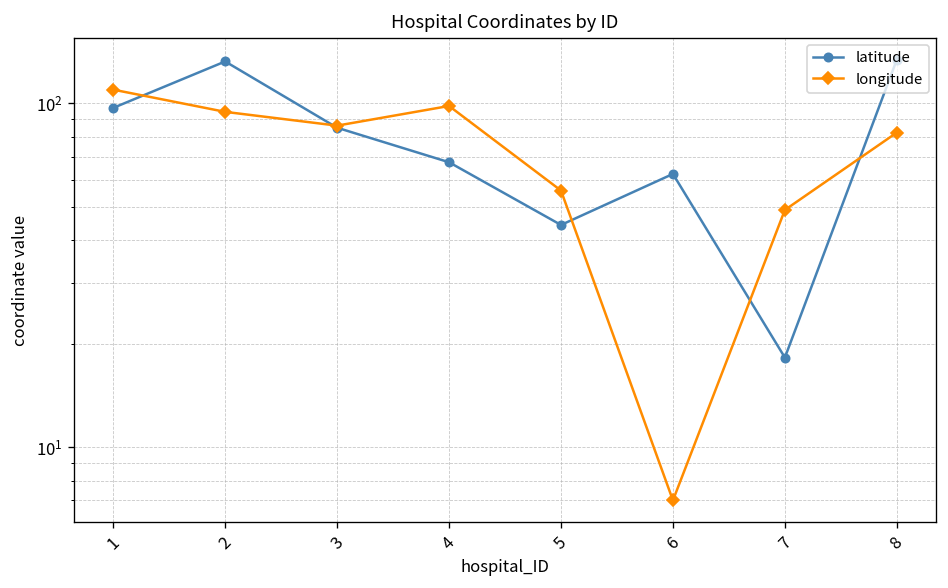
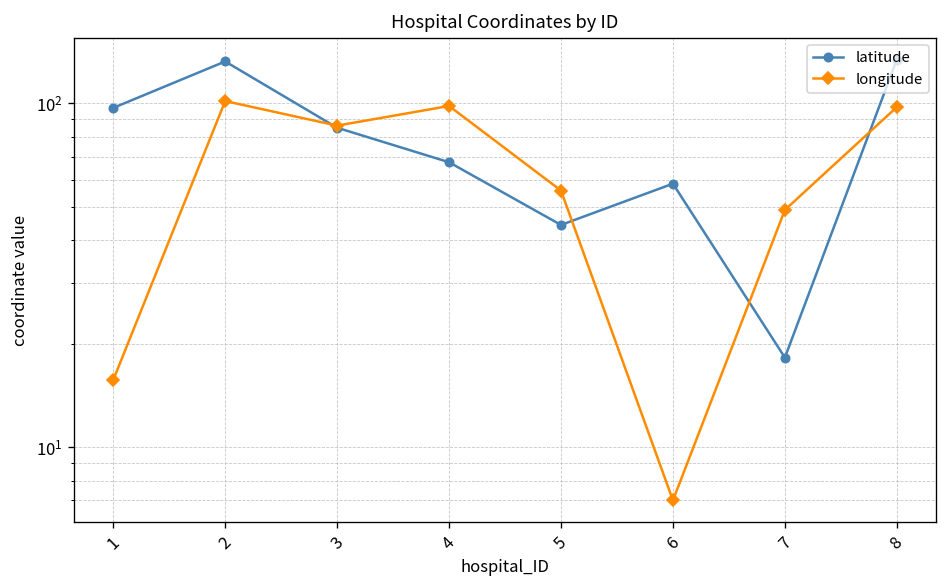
  {
    "latitude": {
      "1": 97,
      "2": 130,
      "4": 67,
      "5": 44,
-     "6": 62,
+     "6": 58,
      "7": 18
    },
    "longitude": {
-     "1": 110,
-     "2": 94,
+     "1": 16,
+     "2": 102,
      "4": 98,
      "5": 56,
      "6": 7,
      "7": 49,
-     "8": 82
+     "8": 98
    }
  }
